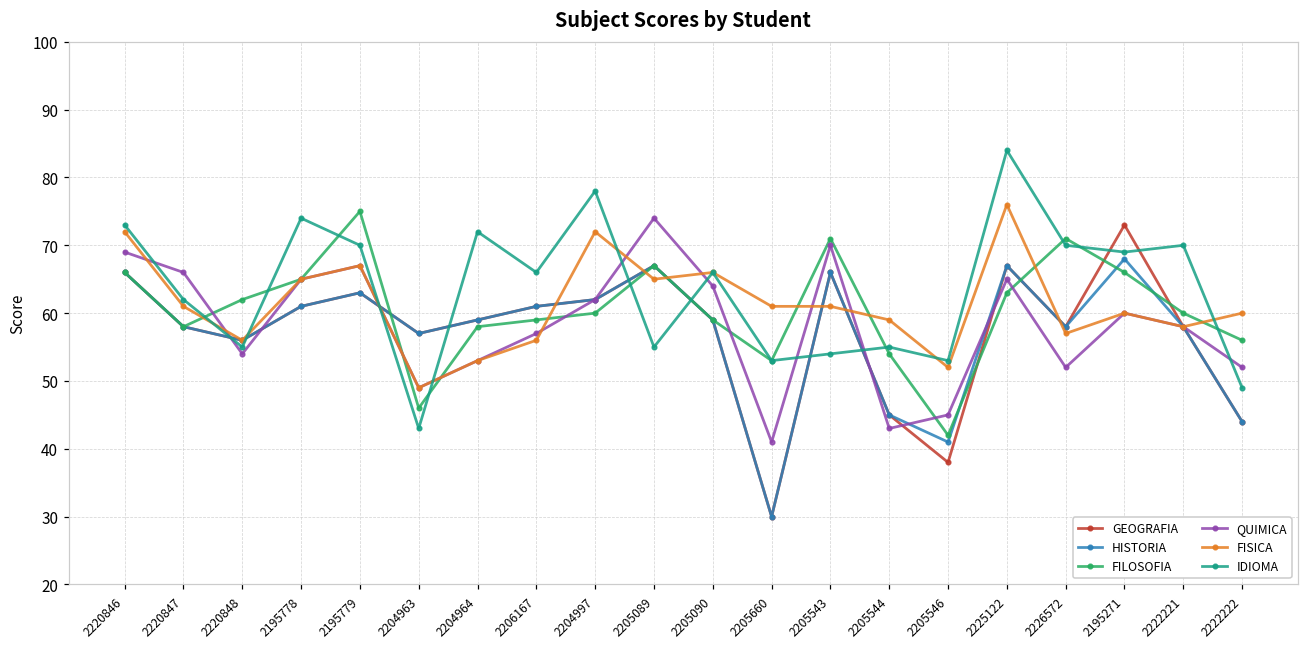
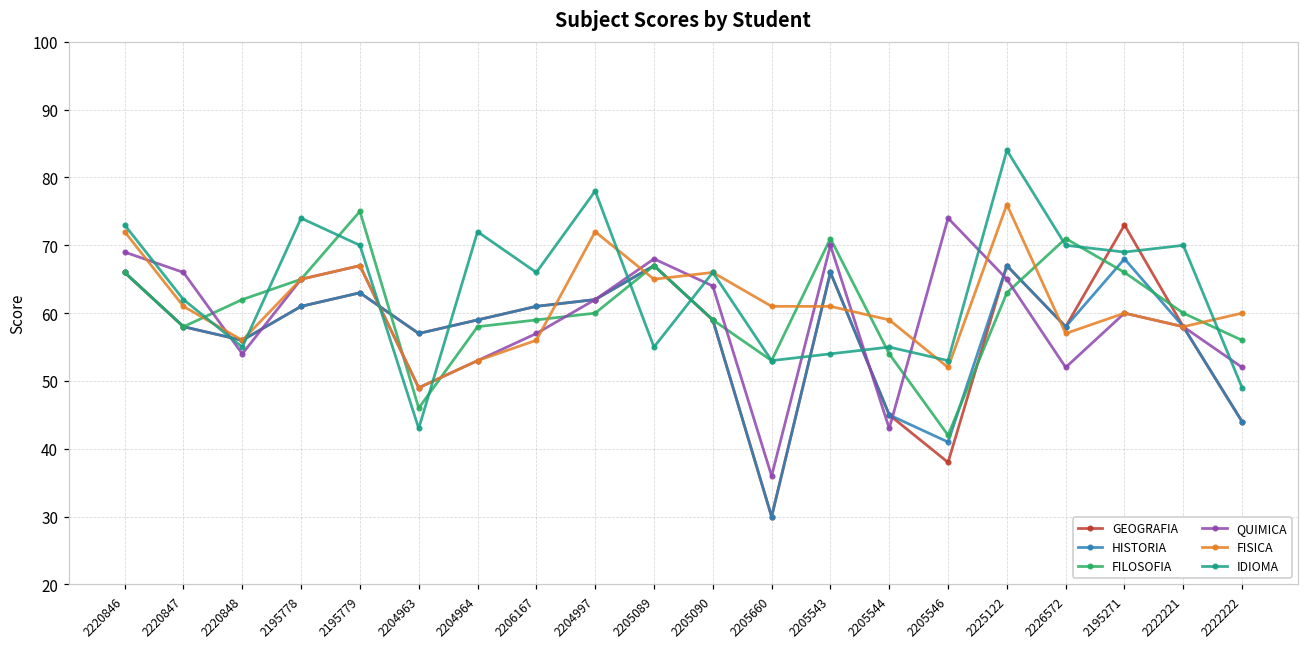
  {
    "GEOGRAFIA": {
      "2205546": 38,
      "2195271": 73
    },
    "HISTORIA": {
      "2205546": 41,
      "2195271": 68
    },
    "QUIMICA": {
      "2220846": 69,
      "2220847": 66,
      "2220848": 54,
      "2206167": 57,
-     "2205089": 74,
+     "2205089": 68,
      "2205090": 64,
-     "2205660": 41,
+     "2205660": 36,
      "2205543": 70,
      "2205544": 43,
-     "2205546": 45,
+     "2205546": 74,
      "2225122": 65,
      "2226572": 52,
      "2222222": 52
    },
    "FISICA": {
      "2220846": 72,
      "2220847": 61,
      "2206167": 56,
      "2204997": 72,
      "2205089": 65,
      "2205660": 61,
      "2205543": 61,
      "2205544": 59,
      "2205546": 52,
      "2225122": 76,
      "2226572": 57,
      "2222222": 60
    }
  }
